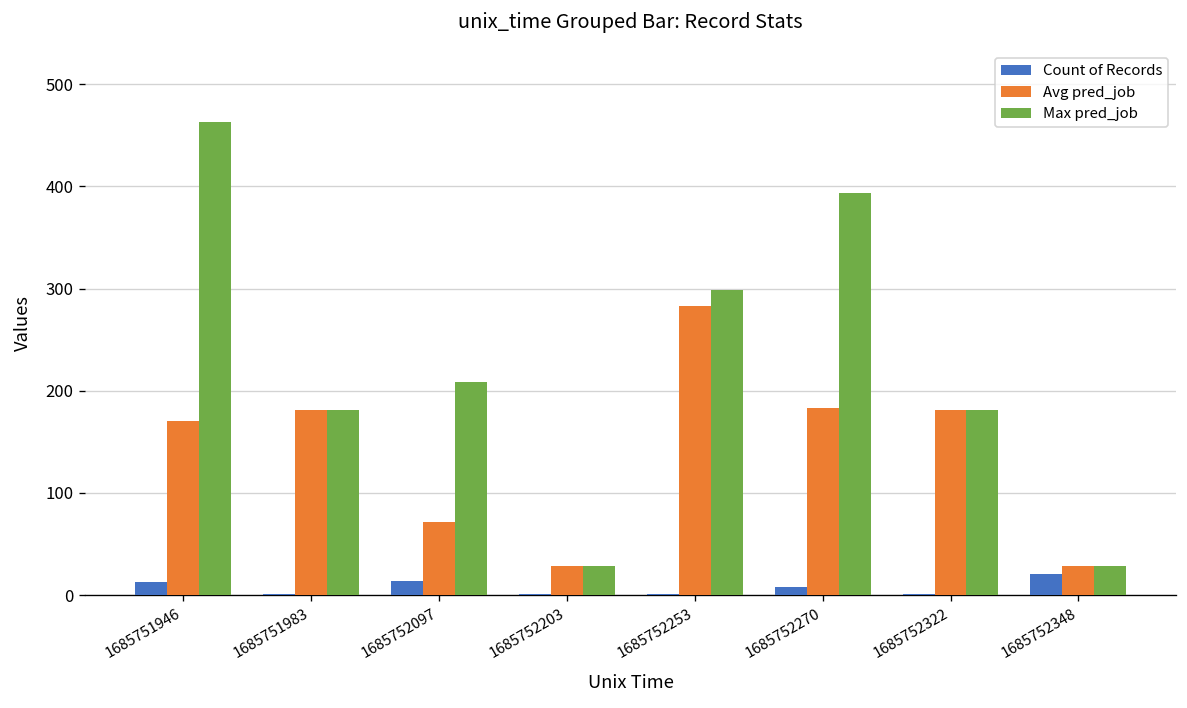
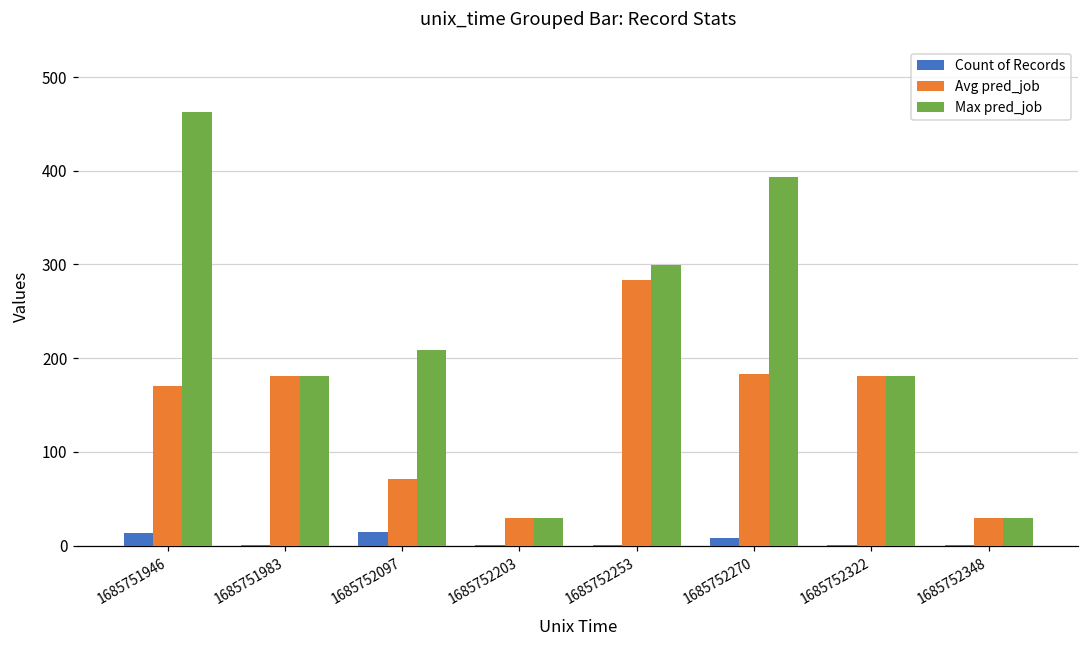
  {
    "Count of Records": {
      "1685751946": 10,
      "1685752097": 10,
      "1685752270": 10,
-     "1685752348": 20
+     "1685752348": 0
    },
    "Avg pred_job": {
      "1685751946": 170,
      "1685751983": 180,
      "1685752097": 70,
      "1685752203": 30,
      "1685752253": 280,
      "1685752270": 180,
      "1685752322": 180,
      "1685752348": 30
    },
    "Max pred_job": {
      "1685751946": 460,
      "1685751983": 180,
      "1685752097": 210,
      "1685752203": 30,
      "1685752253": 300,
      "1685752270": 390,
      "1685752322": 180,
      "1685752348": 30
    }
  }
